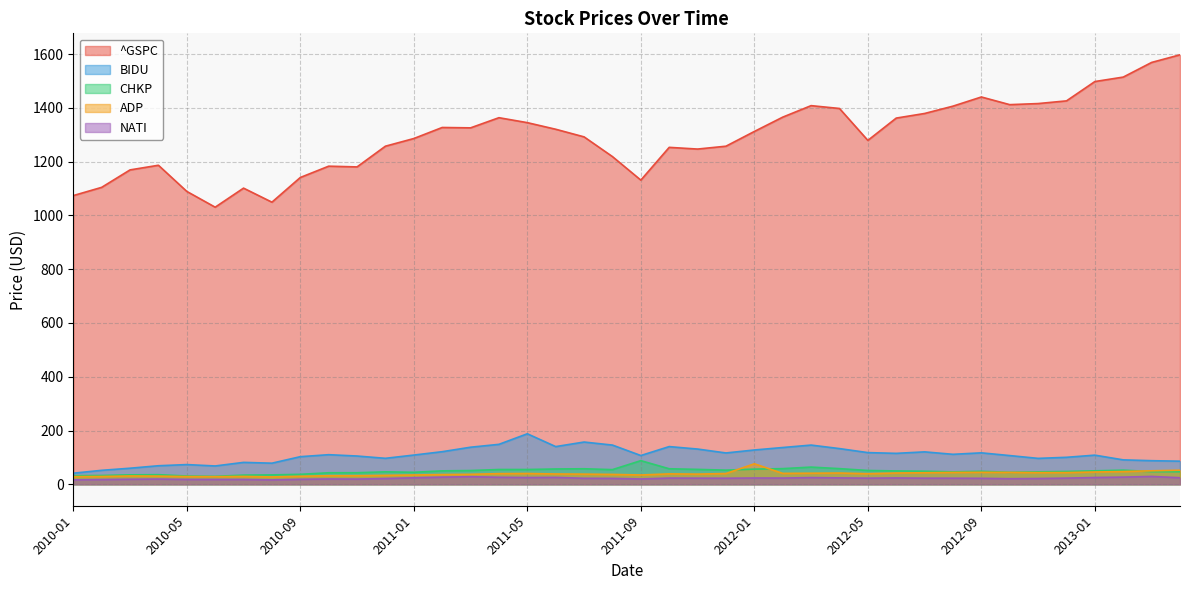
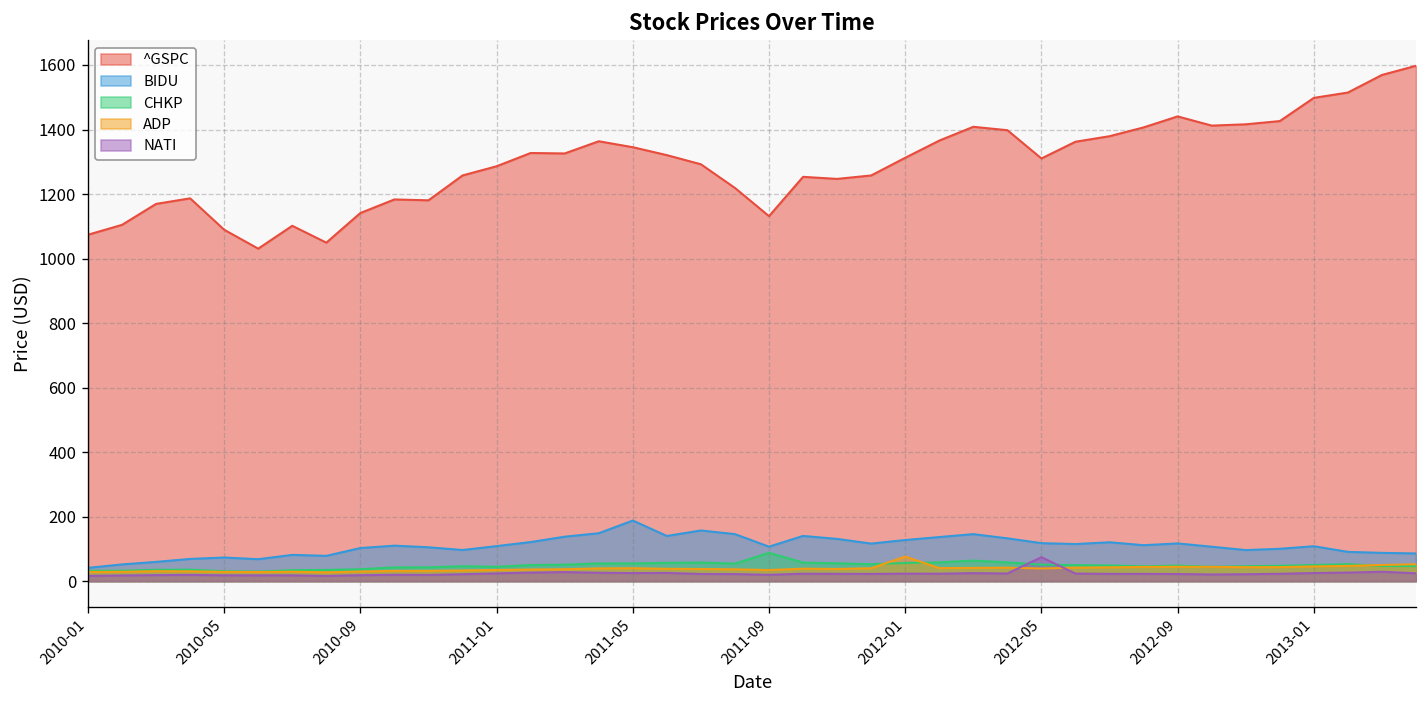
  {
    "^GSPC": {
      "2010-01": 1070,
      "2010-05": 1090,
      "2010-09": 1140,
      "2011-01": 1290,
      "2011-05": 1350,
      "2011-09": 1130,
      "2012-01": 1310,
-     "2012-05": 1280,
+     "2012-05": 1310,
      "2012-09": 1440,
      "2013-01": 1500
    },
    "BIDU": {
      "2010-05": 70,
      "2010-09": 100,
      "2011-01": 110,
      "2011-05": 190,
      "2011-09": 110,
      "2012-01": 130,
      "2012-05": 120,
      "2012-09": 120,
      "2013-01": 110
    },
    "CHKP": {
      "2011-01": 40,
      "2011-05": 50,
      "2011-09": 90,
      "2012-01": 60,
      "2012-05": 50
    },
    "ADP": {
      "2011-01": 30,
      "2011-05": 40,
      "2011-09": 30,
      "2012-01": 80,
      "2012-05": 40
    },
    "NATI": {
      "2010-01": 20,
      "2010-05": 20,
      "2010-09": 20,
      "2011-01": 20,
      "2011-05": 30,
      "2011-09": 20,
      "2012-01": 20,
-     "2012-05": 20,
+     "2012-05": 70,
      "2012-09": 20,
      "2013-01": 30
    }
  }
